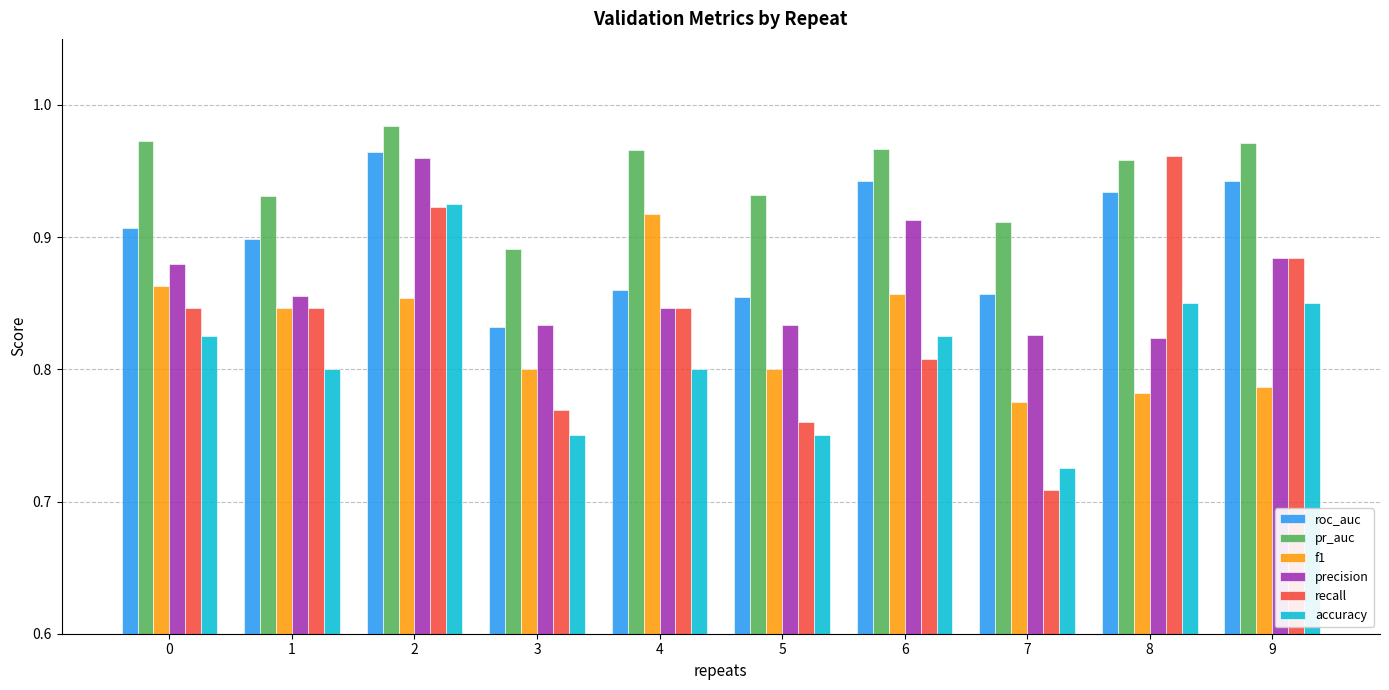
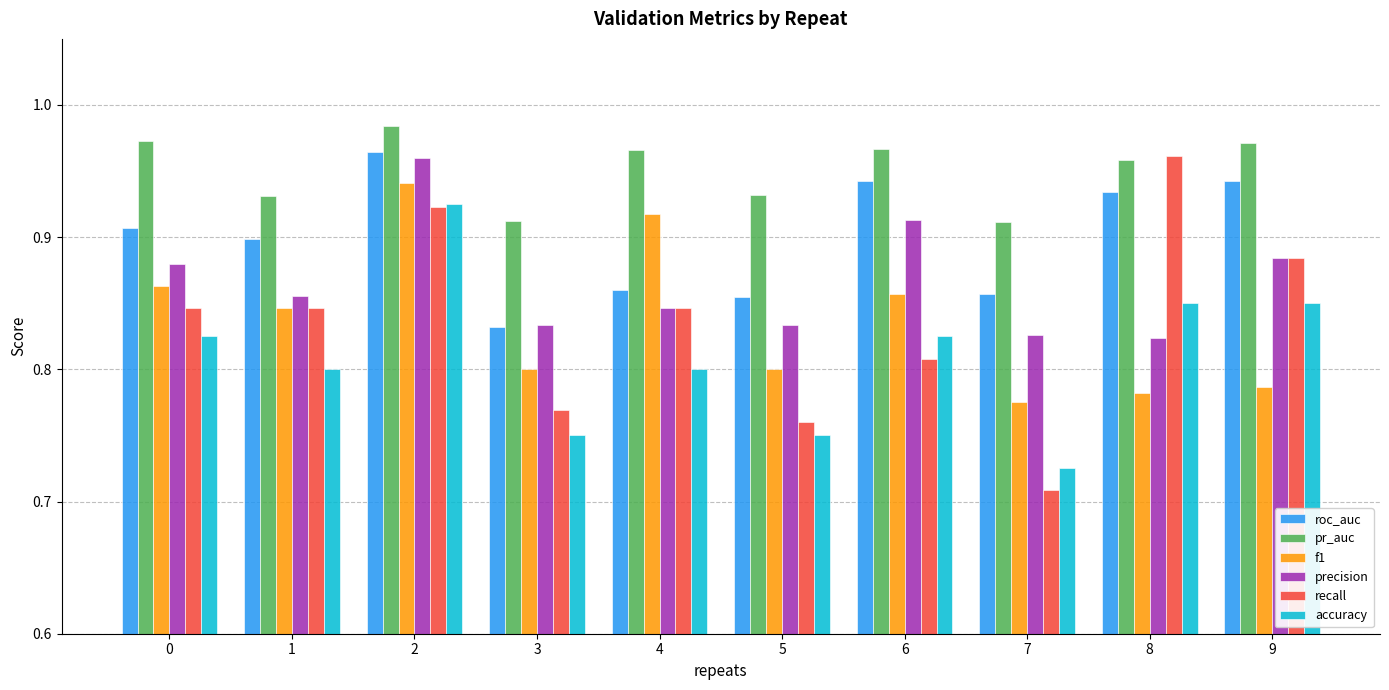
  {
    "pr_auc": {
      "0": 0.973,
      "1": 0.931,
      "2": 0.984,
-     "3": 0.891,
+     "3": 0.912,
      "4": 0.966,
      "5": 0.932,
      "6": 0.967,
      "7": 0.911,
      "8": 0.958,
      "9": 0.971
    },
    "f1": {
      "0": 0.863,
      "1": 0.846,
-     "2": 0.854,
+     "2": 0.941,
      "3": 0.800,
      "4": 0.918,
      "5": 0.800,
      "6": 0.857,
      "7": 0.776,
      "8": 0.782,
      "9": 0.786
    },
    "precision": {
      "0": 0.880,
      "1": 0.856,
      "2": 0.960,
      "3": 0.833,
      "4": 0.846,
      "5": 0.833,
      "6": 0.913,
      "7": 0.826,
      "8": 0.824,
      "9": 0.885
    },
    "recall": {
      "0": 0.846,
      "1": 0.846,
      "2": 0.923,
      "3": 0.769,
      "4": 0.846,
      "5": 0.760,
      "6": 0.808,
      "7": 0.709,
      "8": 0.962,
      "9": 0.885
    }
  }
